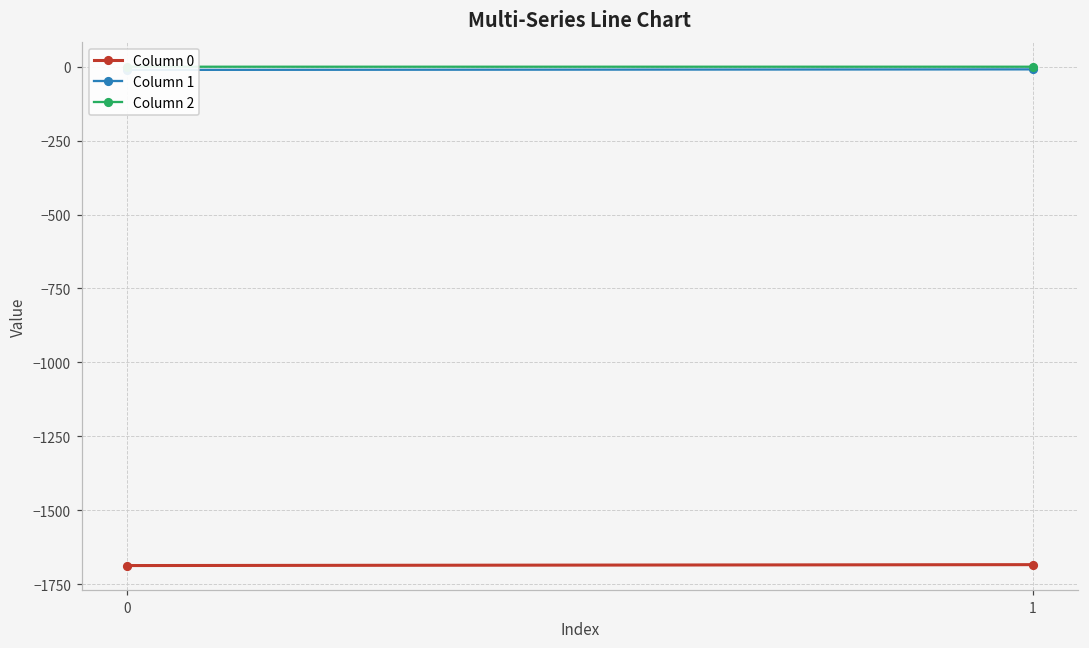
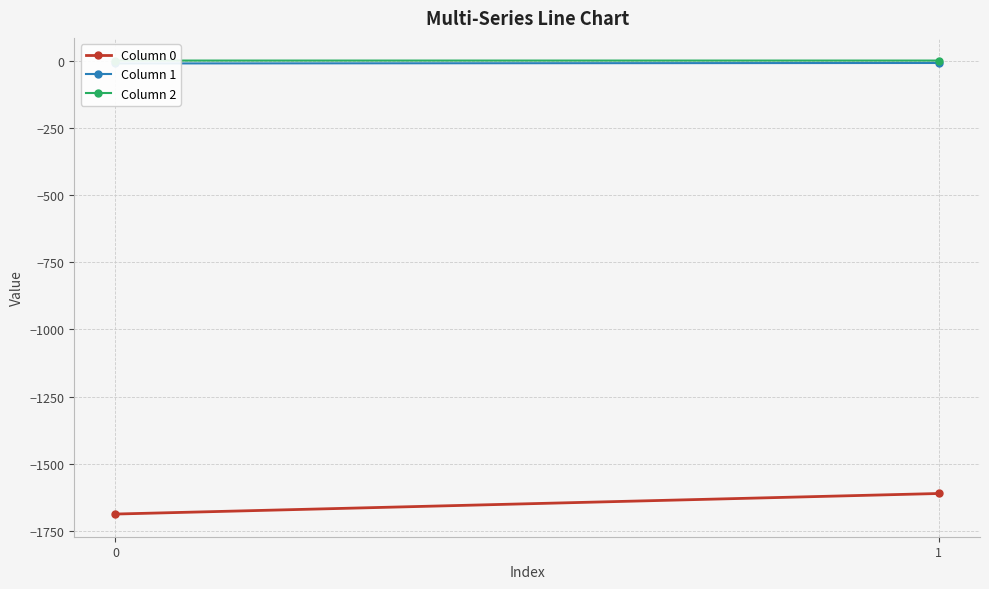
  {
    "Column 0": {
      "0": -1690,
-     "1": -1680
+     "1": -1610
    }
  }
